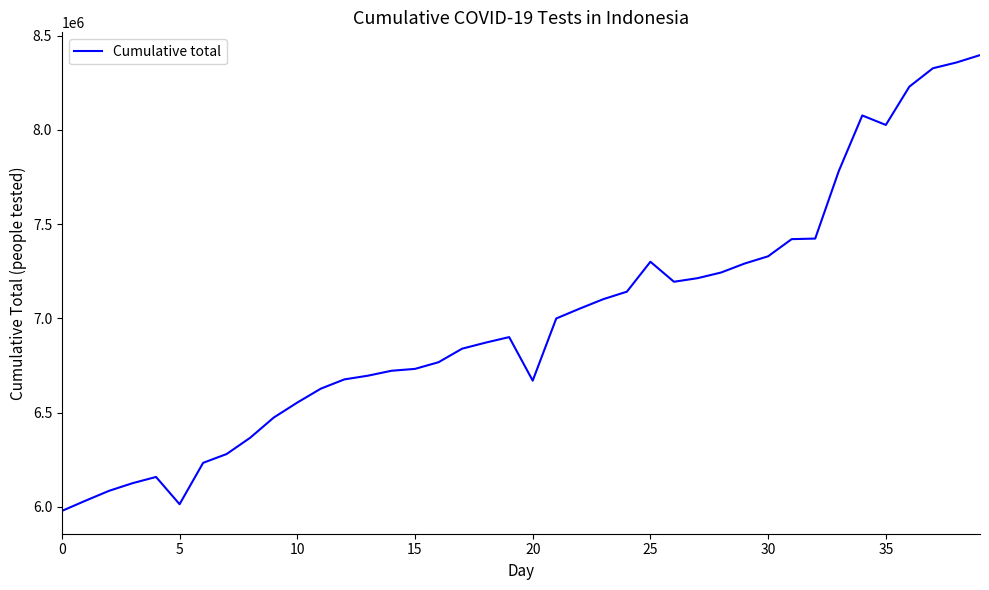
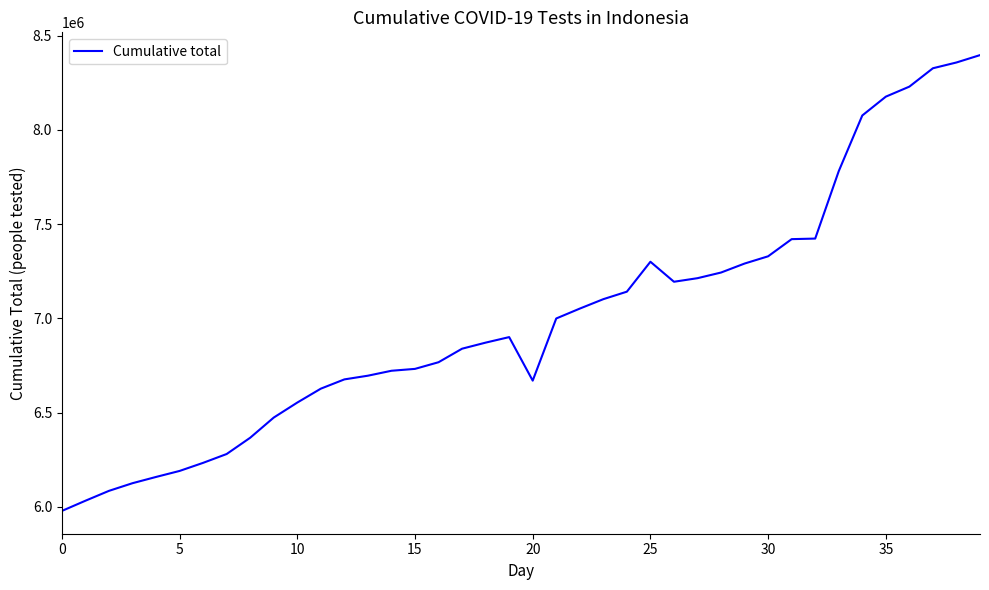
  {
    "0": 5980000,
-   "5": 6010000,
+   "5": 6190000,
    "10": 6550000,
    "15": 6730000,
    "20": 6670000,
    "25": 7300000,
    "30": 7330000,
-   "35": 8030000
+   "35": 8180000
  }
